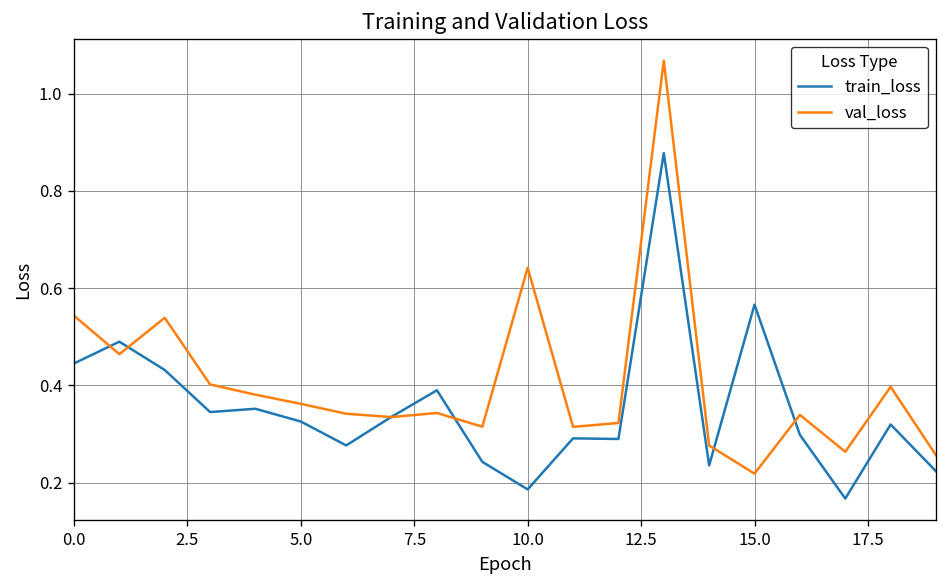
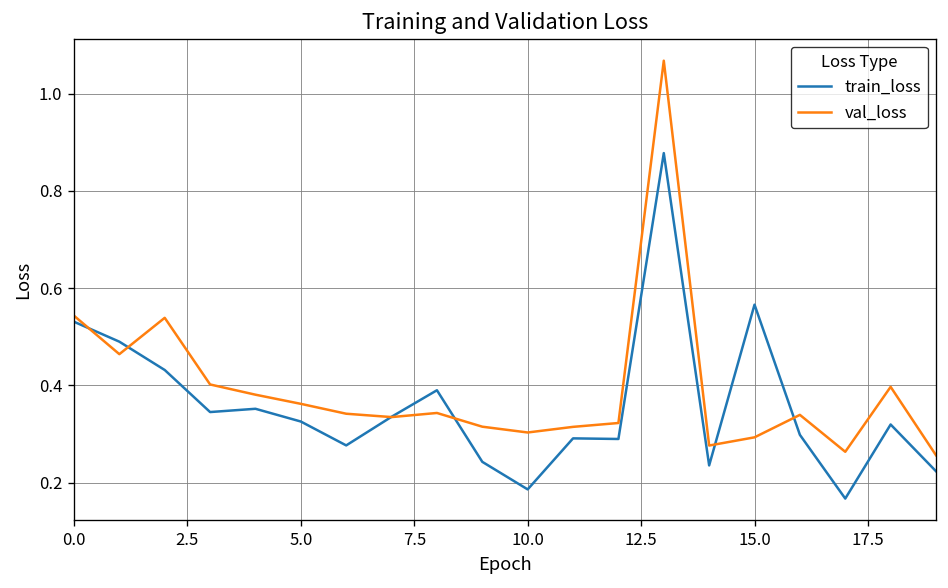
  {
    "train_loss": {
-     "0.0": 0.45,
+     "0.0": 0.53,
      "5.0": 0.33,
      "10.0": 0.19,
      "15.0": 0.57
    },
    "val_loss": {
      "0.0": 0.54,
      "5.0": 0.36,
-     "10.0": 0.64,
-     "15.0": 0.22
+     "10.0": 0.30,
+     "15.0": 0.29
    }
  }
